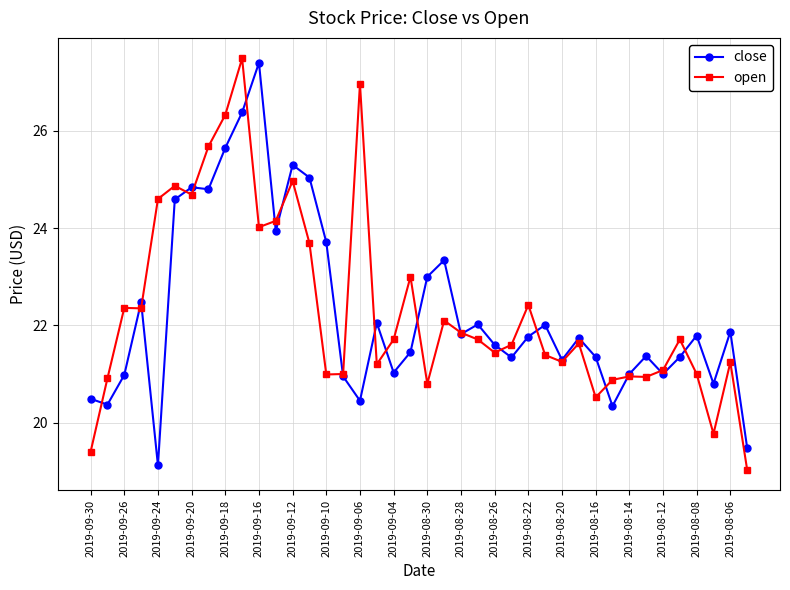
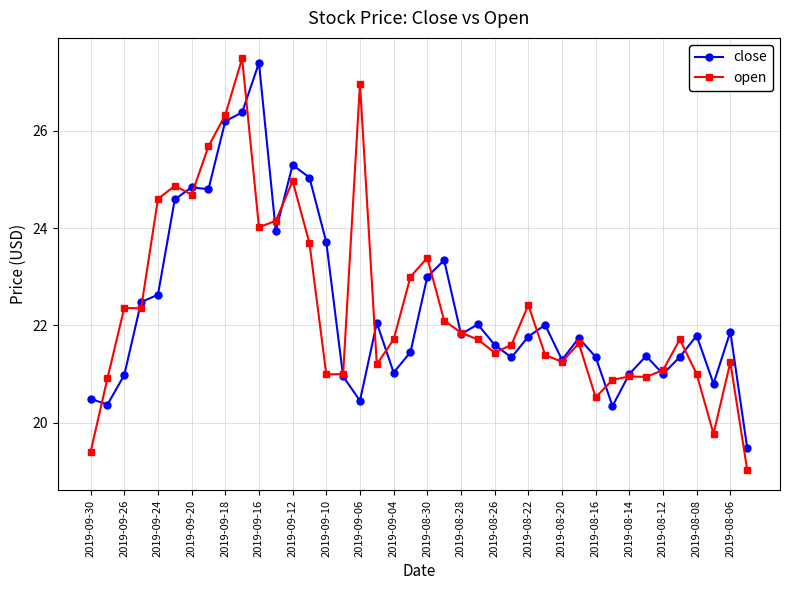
  {
    "close": {
      "2019-09-30": 20.5,
      "2019-09-26": 21.0,
-     "2019-09-24": 19.1,
+     "2019-09-24": 22.6,
      "2019-09-20": 24.8,
-     "2019-09-18": 25.7,
+     "2019-09-18": 26.2,
      "2019-09-16": 27.4,
      "2019-09-12": 25.3,
      "2019-09-10": 23.7,
      "2019-09-06": 20.5,
      "2019-09-04": 21.0,
      "2019-08-30": 23.0,
      "2019-08-26": 21.6,
      "2019-08-22": 21.8,
      "2019-08-16": 21.4,
      "2019-08-12": 21.0,
      "2019-08-08": 21.8,
      "2019-08-06": 21.9
    },
    "open": {
      "2019-09-30": 19.4,
      "2019-09-26": 22.4,
      "2019-09-24": 24.6,
      "2019-09-20": 24.7,
      "2019-09-18": 26.3,
      "2019-09-16": 24.0,
      "2019-09-12": 25.0,
      "2019-09-10": 21.0,
      "2019-09-06": 27.0,
      "2019-09-04": 21.7,
-     "2019-08-30": 20.8,
+     "2019-08-30": 23.4,
      "2019-08-26": 21.4,
      "2019-08-22": 22.4,
      "2019-08-16": 20.5,
      "2019-08-12": 21.1,
      "2019-08-08": 21.0,
      "2019-08-06": 21.2
    }
  }
